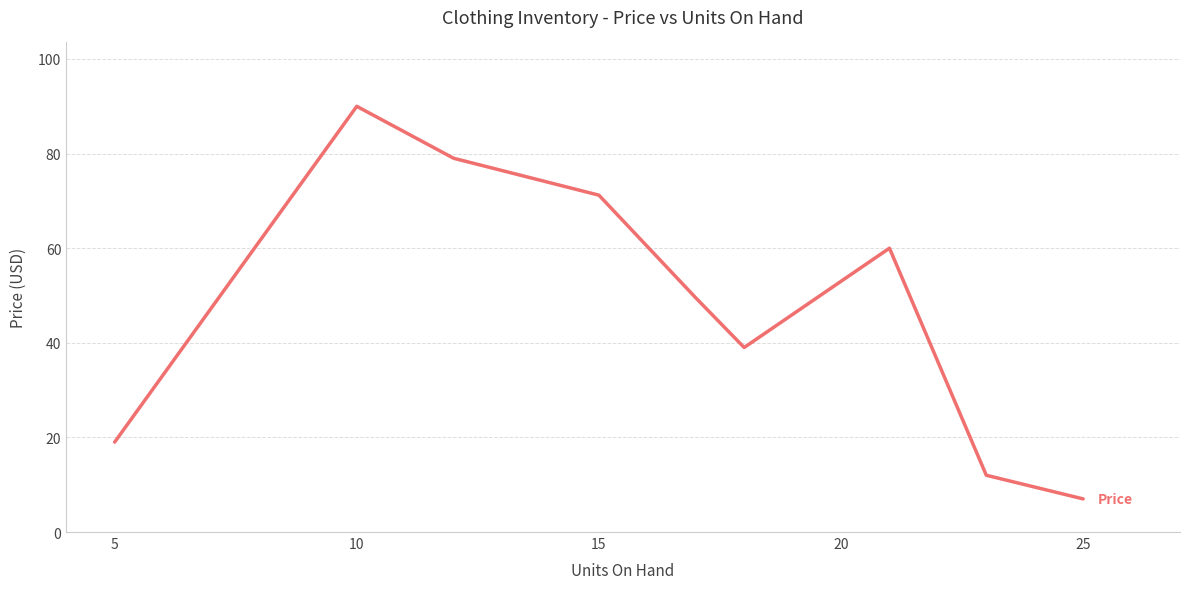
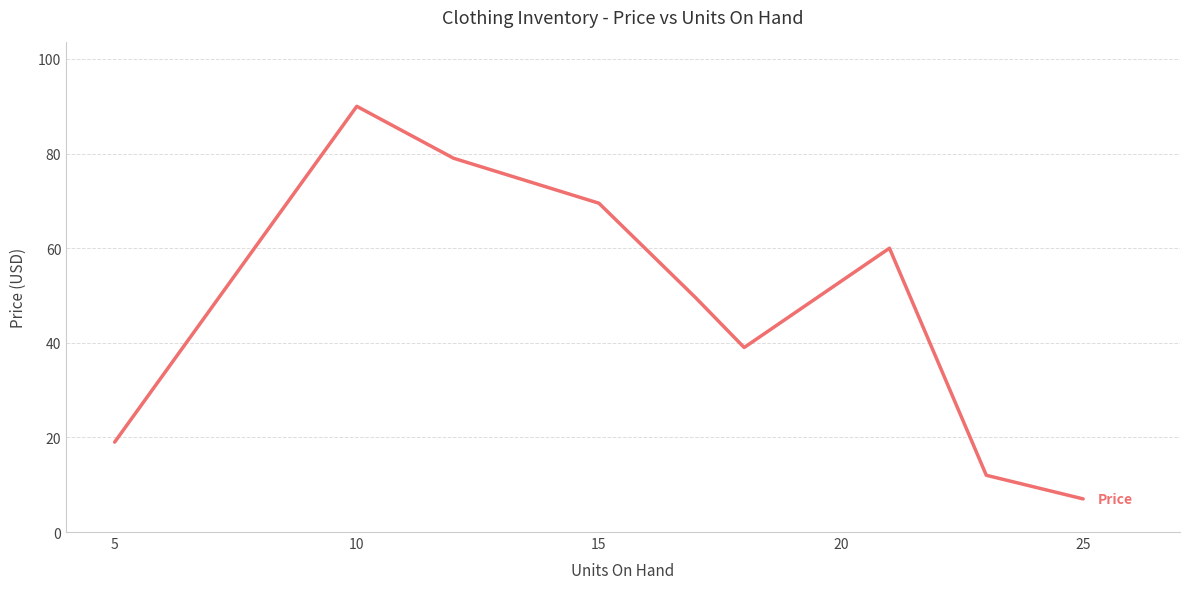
  {
    "5": 19,
    "10": 90,
-   "15": 71,
+   "15": 70,
    "25": 7
  }
